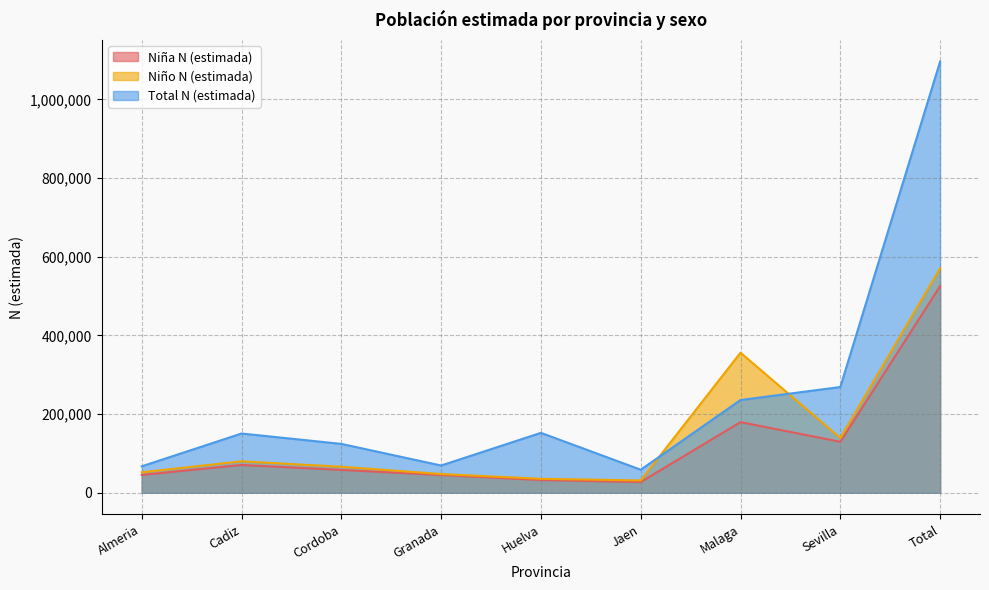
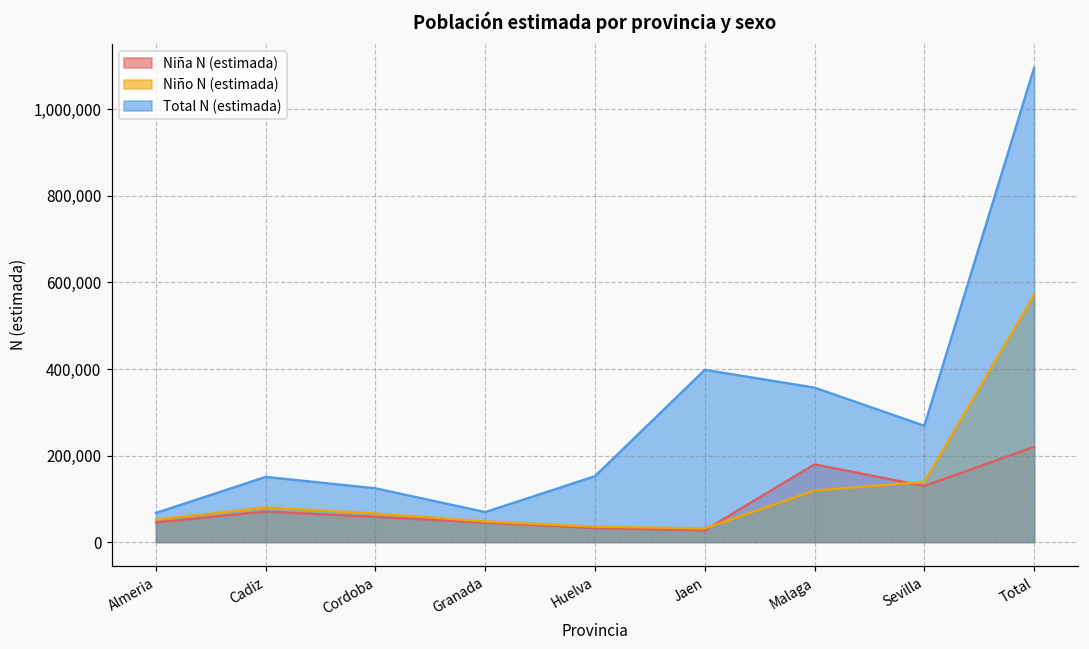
  {
    "Niña N (estimada)": {
      "Almeria": "50,000",
      "Cadiz": "70,000",
      "Cordoba": "60,000",
      "Malaga": "180,000",
      "Sevilla": "130,000",
-     "Total": "530,000"
+     "Total": "220,000"
    },
    "Niño N (estimada)": {
      "Almeria": "50,000",
      "Cadiz": "80,000",
      "Cordoba": "70,000",
-     "Malaga": "360,000",
+     "Malaga": "120,000",
      "Sevilla": "140,000",
      "Total": "570,000"
    },
    "Total N (estimada)": {
      "Almeria": "70,000",
      "Cadiz": "150,000",
      "Cordoba": "120,000",
      "Granada": "70,000",
      "Huelva": "150,000",
-     "Jaen": "60,000",
-     "Malaga": "240,000",
+     "Jaen": "400,000",
+     "Malaga": "360,000",
      "Sevilla": "270,000",
      "Total": "1,100,000"
    }
  }
